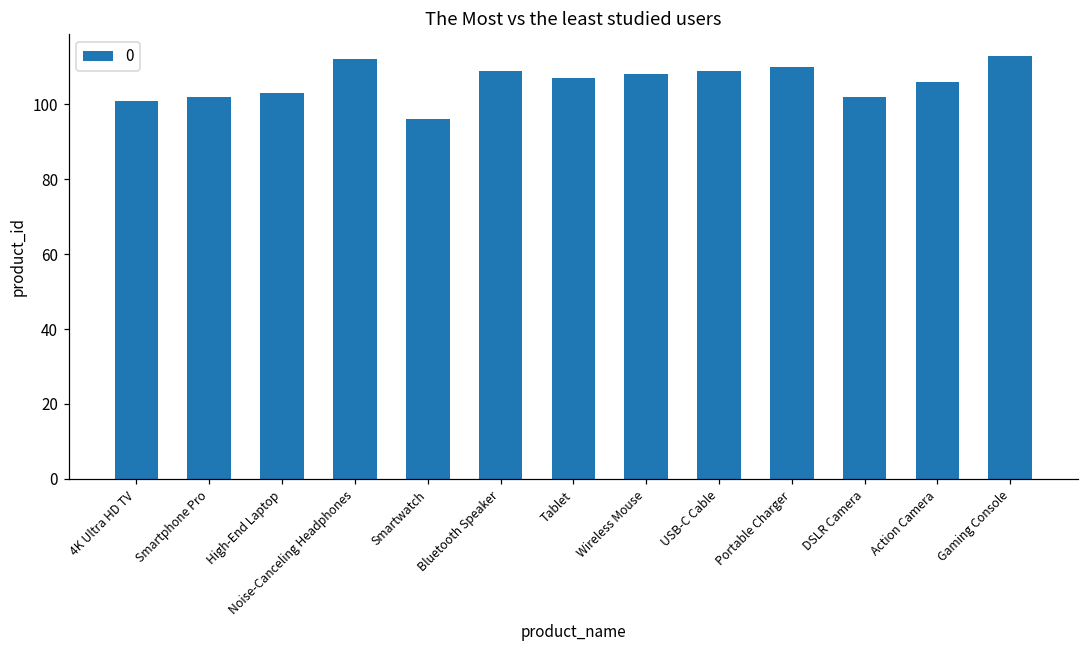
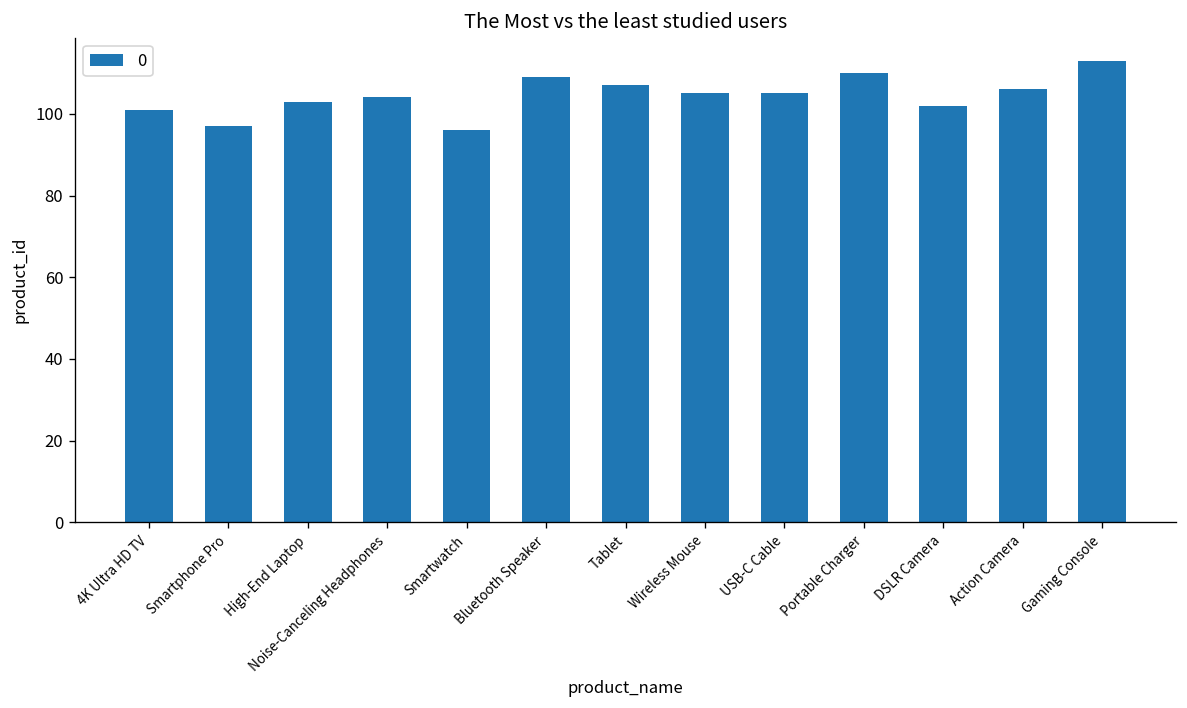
  {
    "4K Ultra HD TV": 101,
-   "Smartphone Pro": 102,
+   "Smartphone Pro": 97,
    "High-End Laptop": 103,
-   "Noise-Canceling Headphones": 112,
+   "Noise-Canceling Headphones": 104,
    "Smartwatch": 96,
    "Bluetooth Speaker": 109,
    "Tablet": 107,
-   "Wireless Mouse": 108,
-   "USB-C Cable": 109,
+   "Wireless Mouse": 105,
+   "USB-C Cable": 105,
    "Portable Charger": 110,
    "DSLR Camera": 102,
    "Action Camera": 106,
    "Gaming Console": 113
  }
